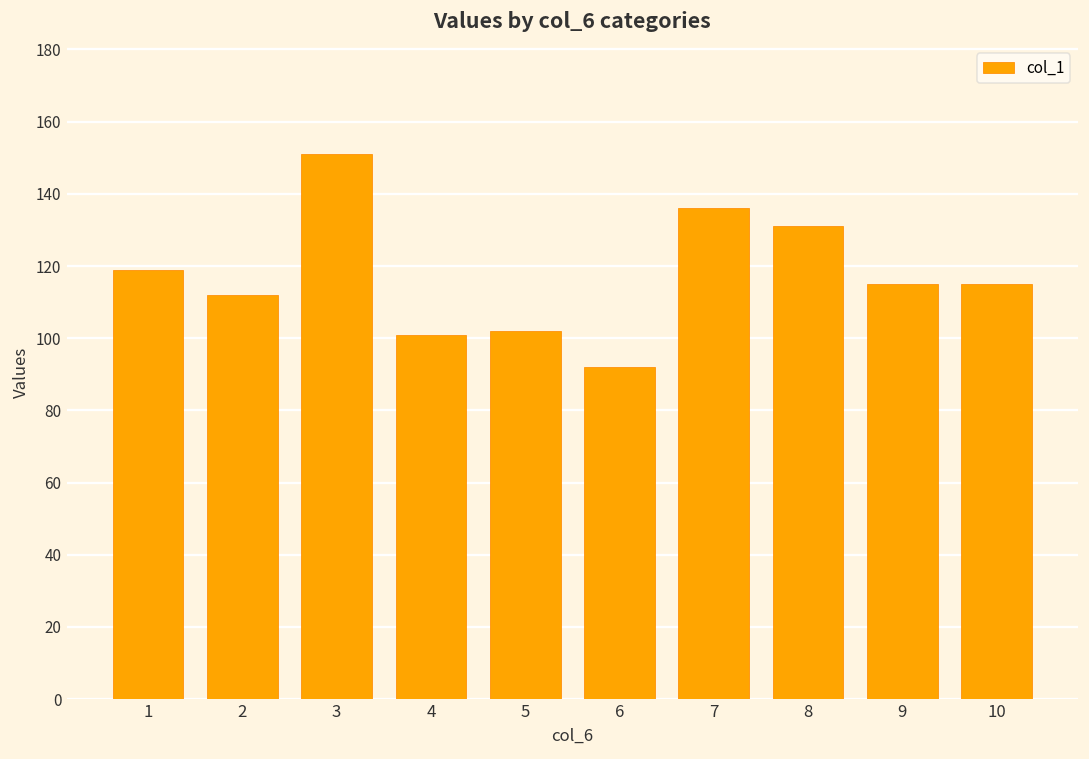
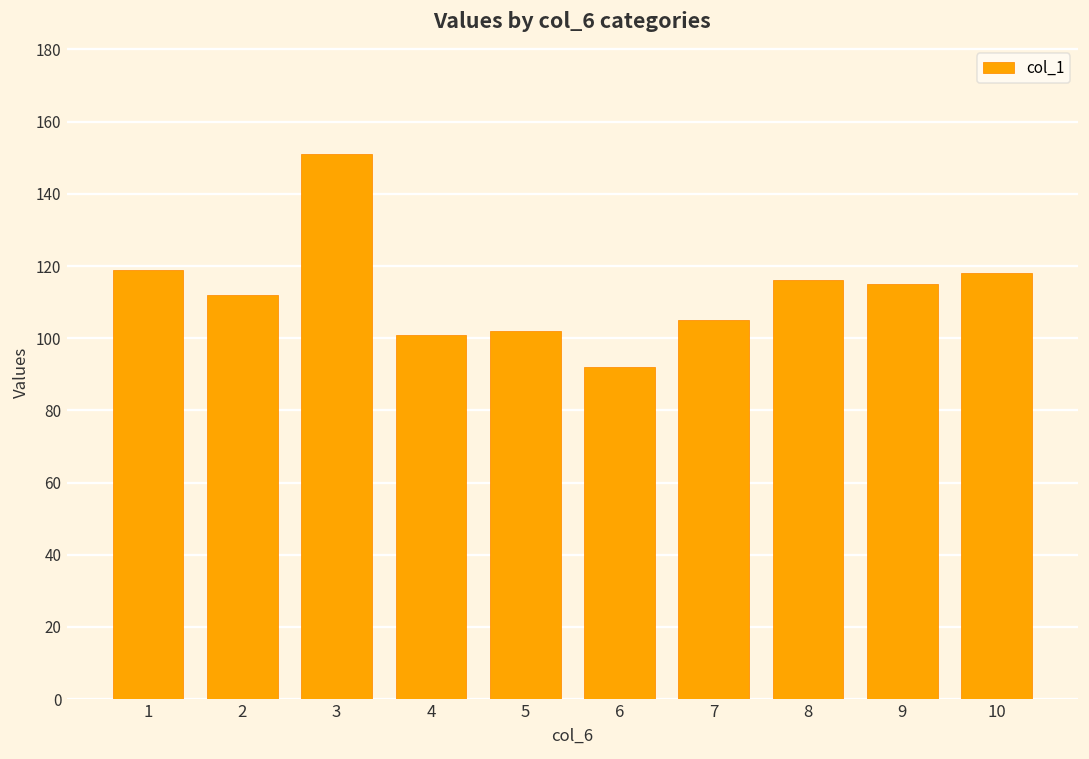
  {
    "1": 119,
    "2": 112,
    "3": 151,
    "4": 101,
    "5": 102,
    "6": 92,
-   "7": 136,
-   "8": 131,
+   "7": 105,
+   "8": 116,
    "9": 115,
-   "10": 115
+   "10": 118
  }
